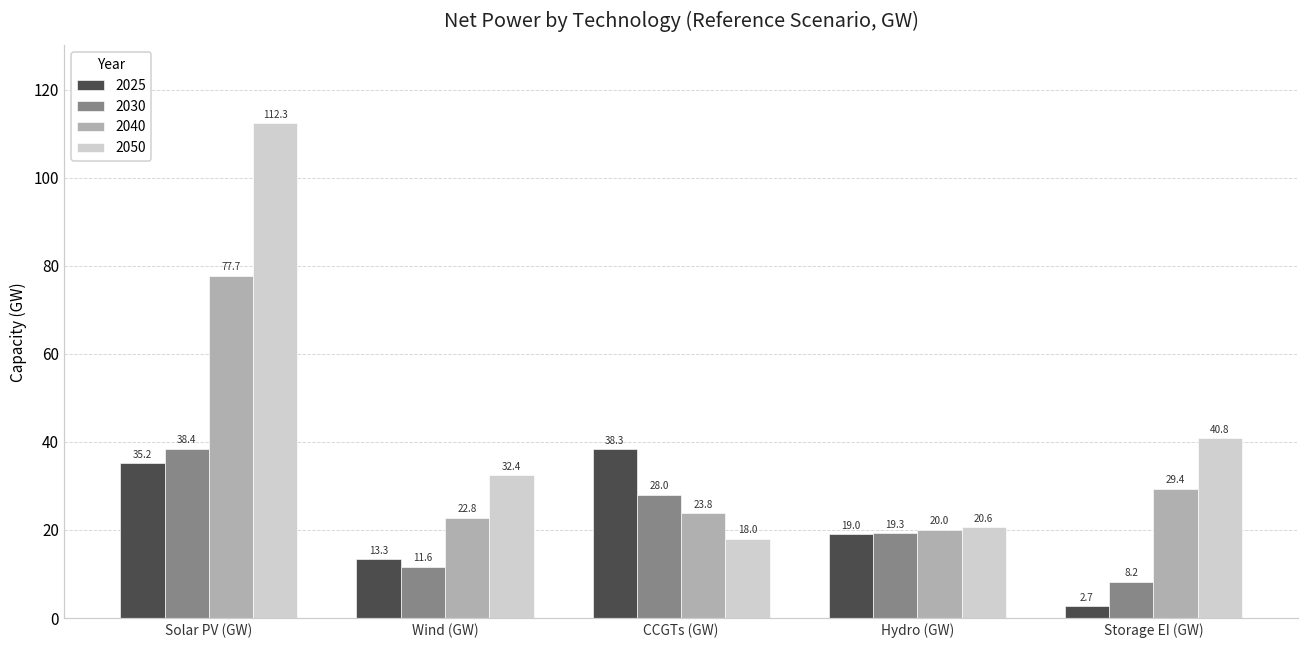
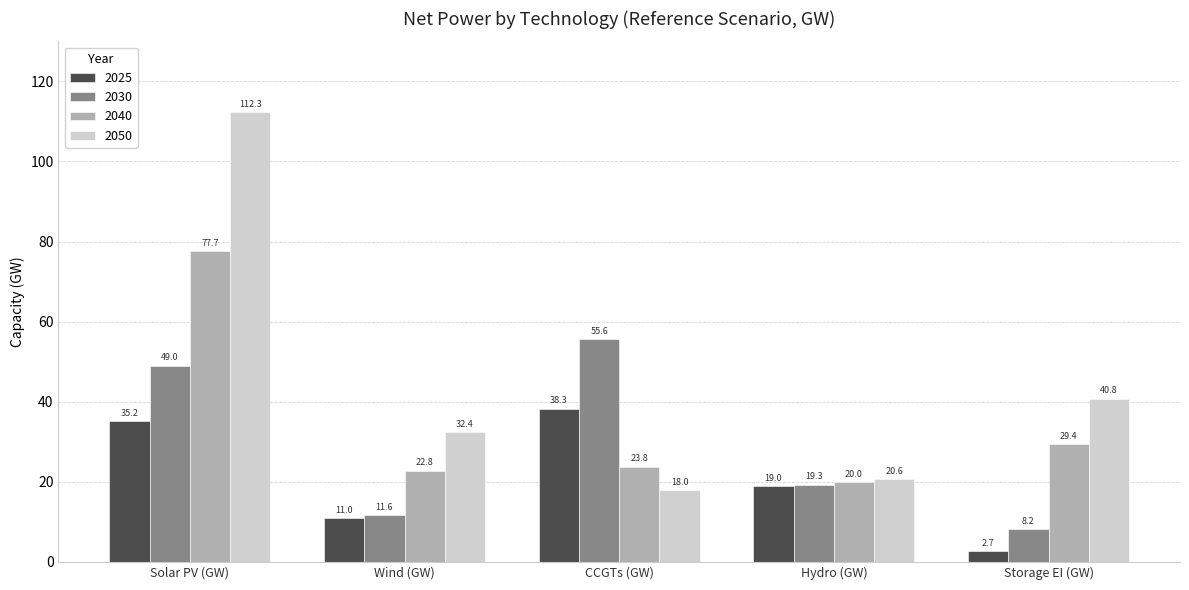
  {
    "2025": {
      "Solar PV (GW)": 35.2,
-     "Wind (GW)": 13.3,
+     "Wind (GW)": 11.0,
      "CCGTs (GW)": 38.3,
      "Hydro (GW)": 19.0,
      "Storage EI (GW)": 2.7
    },
    "2030": {
-     "Solar PV (GW)": 38.4,
+     "Solar PV (GW)": 49.0,
      "Wind (GW)": 11.6,
-     "CCGTs (GW)": 28.0,
+     "CCGTs (GW)": 55.6,
      "Hydro (GW)": 19.3,
      "Storage EI (GW)": 8.2
    }
  }
